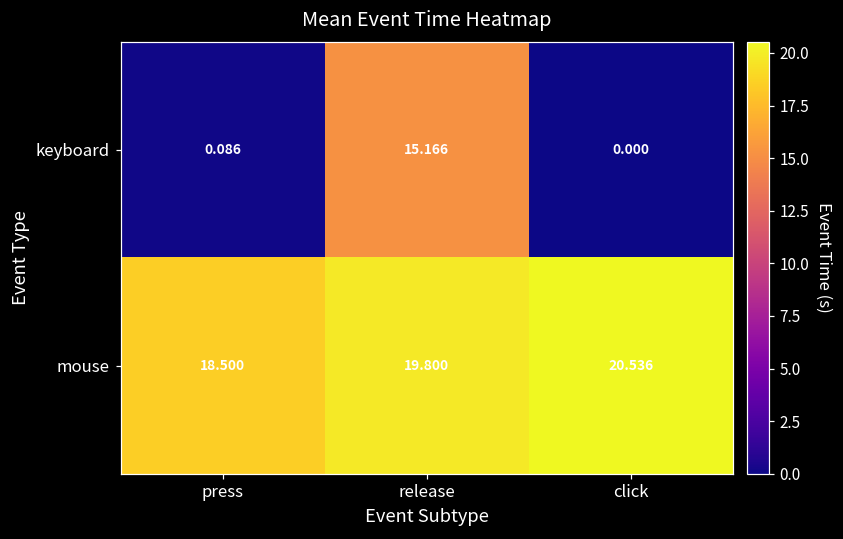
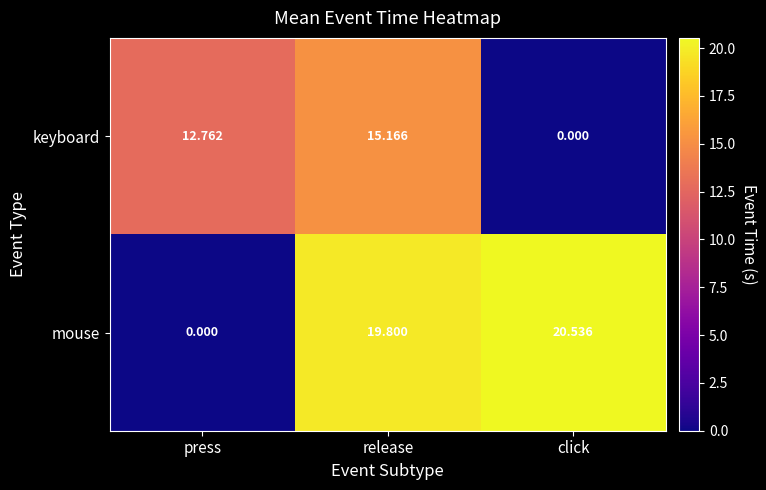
  {
    "keyboard": {
-     "press": 0.086,
+     "press": 12.762,
      "release": 15.166,
      "click": 0.000
    },
    "mouse": {
-     "press": 18.500,
+     "press": 0.000,
      "release": 19.800,
      "click": 20.536
    }
  }
